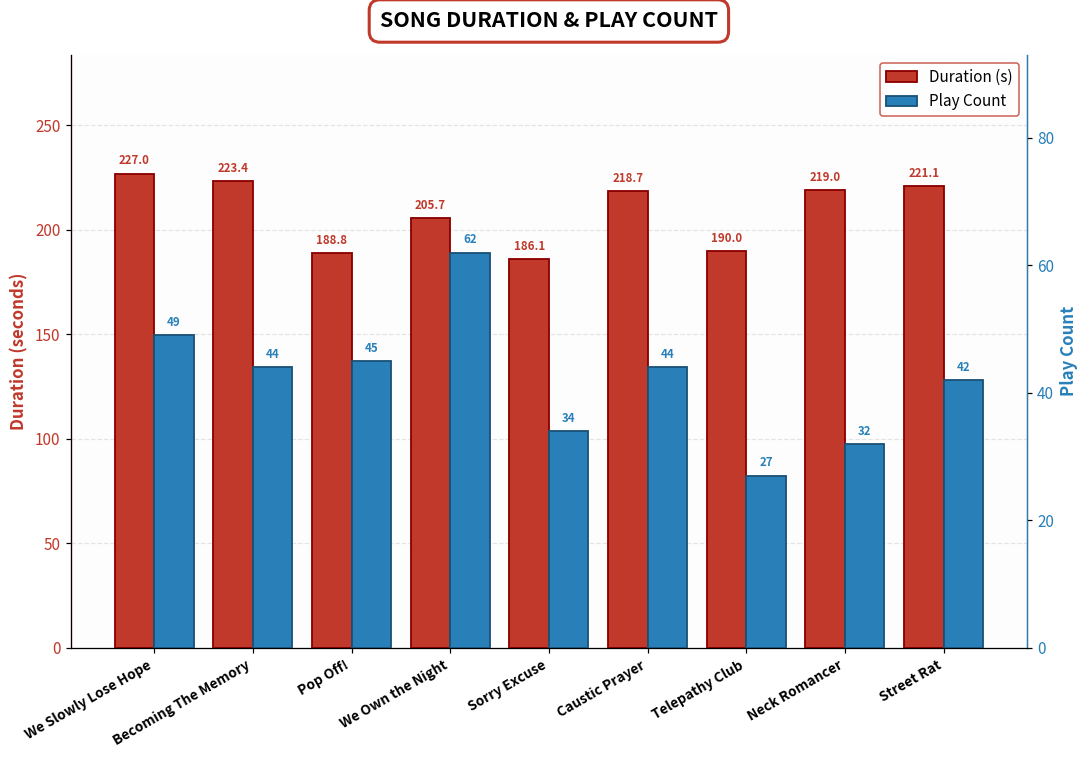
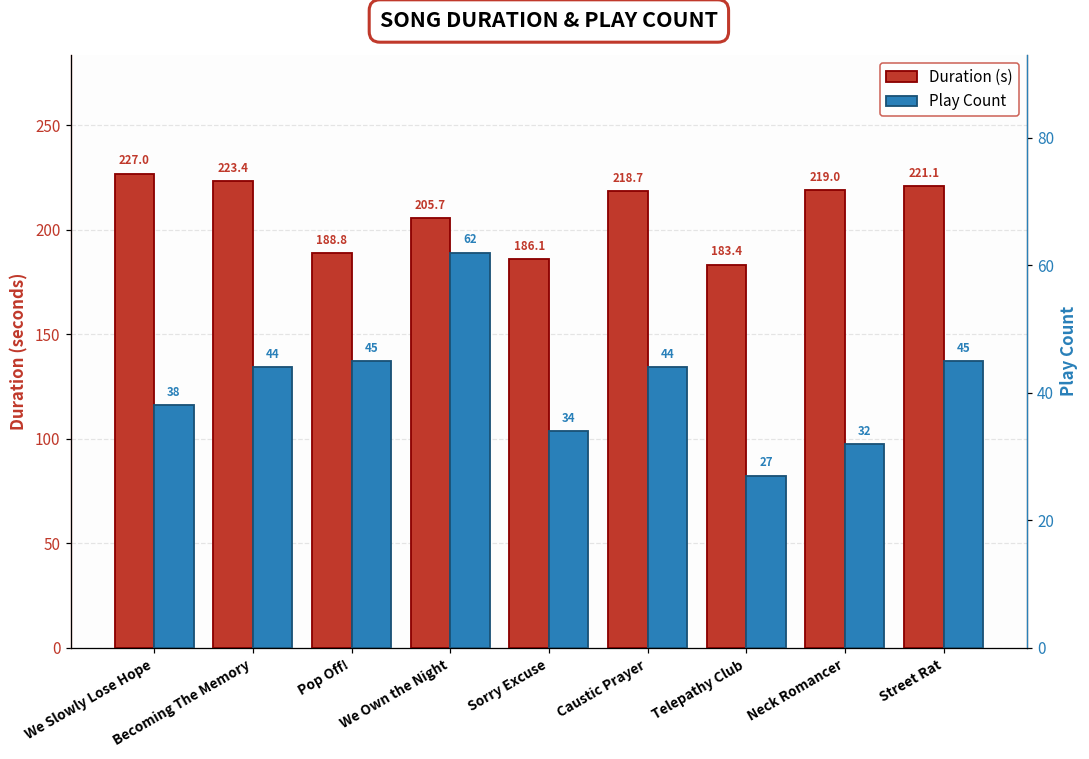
  {
    "Duration (s)": {
      "We Slowly Lose Hope": 227.0,
      "Becoming The Memory": 223.4,
      "Pop Off!": 188.8,
      "We Own the Night": 205.7,
      "Sorry Excuse": 186.1,
      "Caustic Prayer": 218.7,
-     "Telepathy Club": 190.0,
+     "Telepathy Club": 183.4,
      "Neck Romancer": 219.0,
      "Street Rat": 221.1
    },
    "Play Count": {
-     "We Slowly Lose Hope": 49,
+     "We Slowly Lose Hope": 38,
      "Becoming The Memory": 44,
      "Pop Off!": 45,
      "We Own the Night": 62,
      "Sorry Excuse": 34,
      "Caustic Prayer": 44,
      "Telepathy Club": 27,
      "Neck Romancer": 32,
-     "Street Rat": 42
+     "Street Rat": 45
    }
  }
